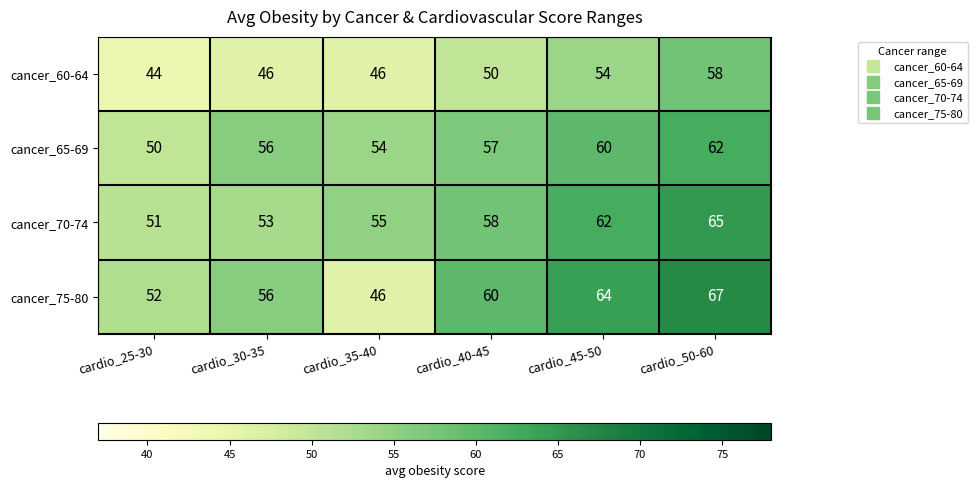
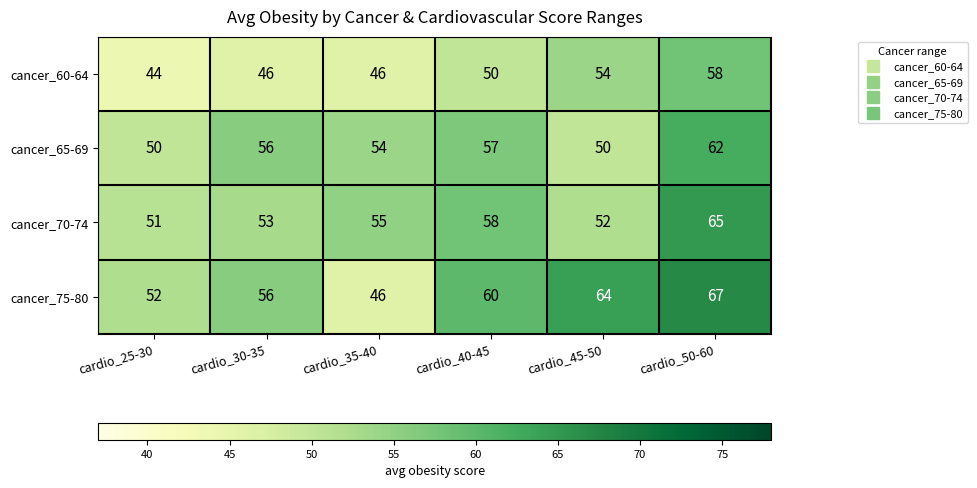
  {
    "cancer_60-64": {
      "cardio_25-30": 44,
      "cardio_30-35": 46,
      "cardio_35-40": 46,
      "cardio_40-45": 50,
      "cardio_45-50": 54,
      "cardio_50-60": 58
    },
    "cancer_65-69": {
      "cardio_25-30": 50,
      "cardio_30-35": 56,
      "cardio_35-40": 54,
      "cardio_40-45": 57,
-     "cardio_45-50": 60,
+     "cardio_45-50": 50,
      "cardio_50-60": 62
    },
    "cancer_70-74": {
      "cardio_25-30": 51,
      "cardio_30-35": 53,
      "cardio_35-40": 55,
      "cardio_40-45": 58,
-     "cardio_45-50": 62,
+     "cardio_45-50": 52,
      "cardio_50-60": 65
    },
    "cancer_75-80": {
      "cardio_25-30": 52,
      "cardio_30-35": 56,
      "cardio_35-40": 46,
      "cardio_40-45": 60,
      "cardio_45-50": 64,
      "cardio_50-60": 67
    }
  }
